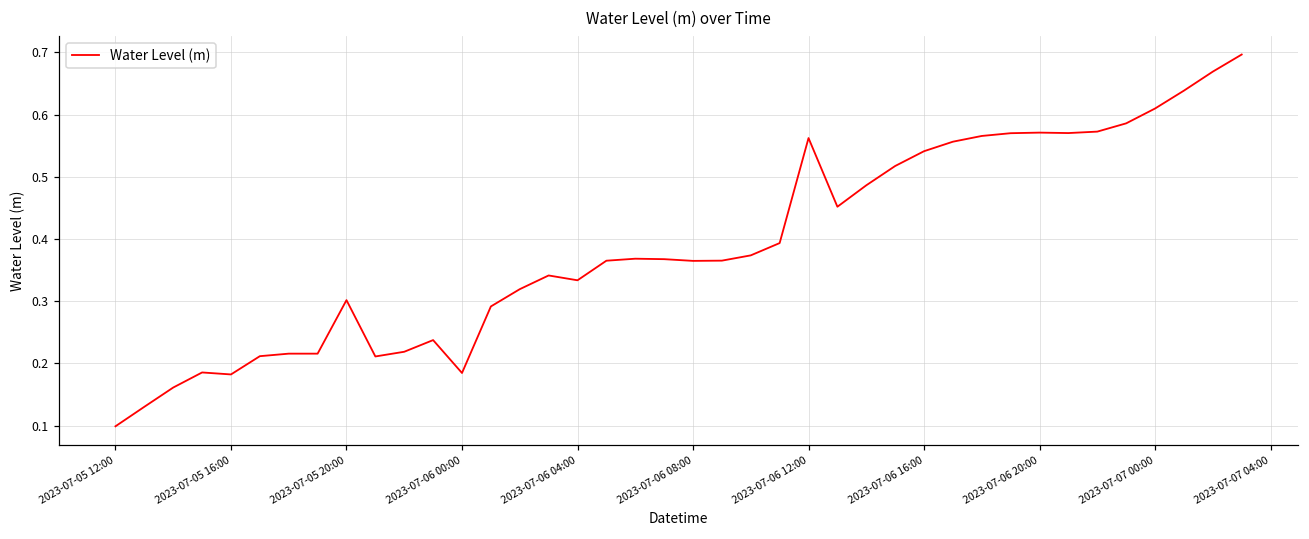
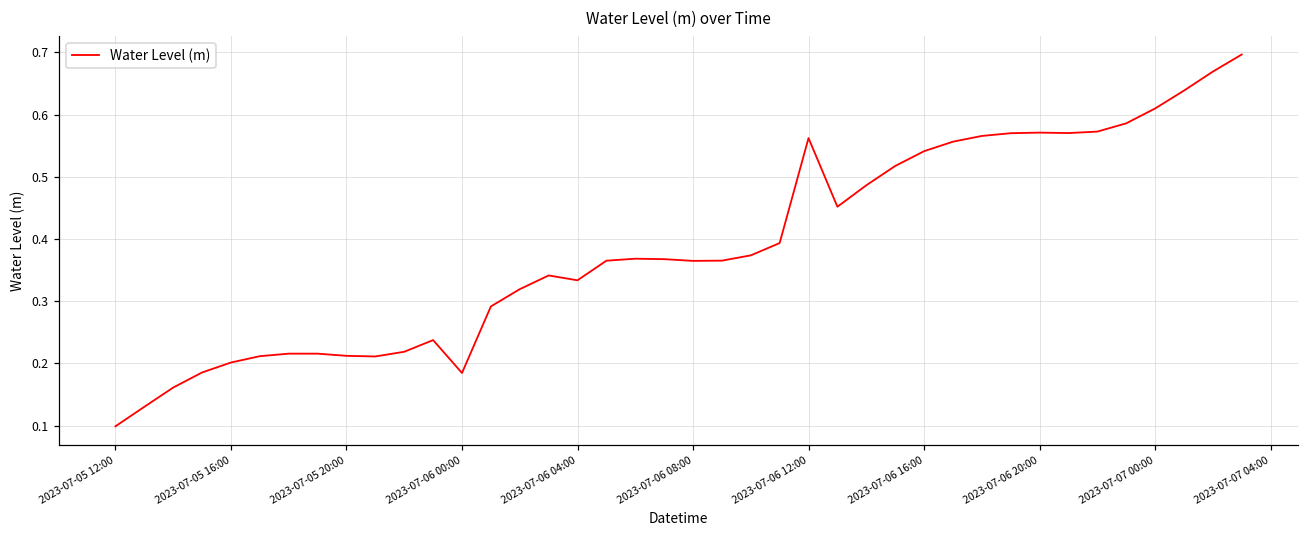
  {
    "2023-07-05 12:00": 0.10,
-   "2023-07-05 16:00": 0.18,
-   "2023-07-05 20:00": 0.30,
+   "2023-07-05 16:00": 0.20,
+   "2023-07-05 20:00": 0.21,
    "2023-07-06 00:00": 0.18,
    "2023-07-06 04:00": 0.33,
    "2023-07-06 08:00": 0.36,
    "2023-07-06 12:00": 0.56,
    "2023-07-06 16:00": 0.54,
    "2023-07-06 20:00": 0.57,
    "2023-07-07 00:00": 0.61
  }
